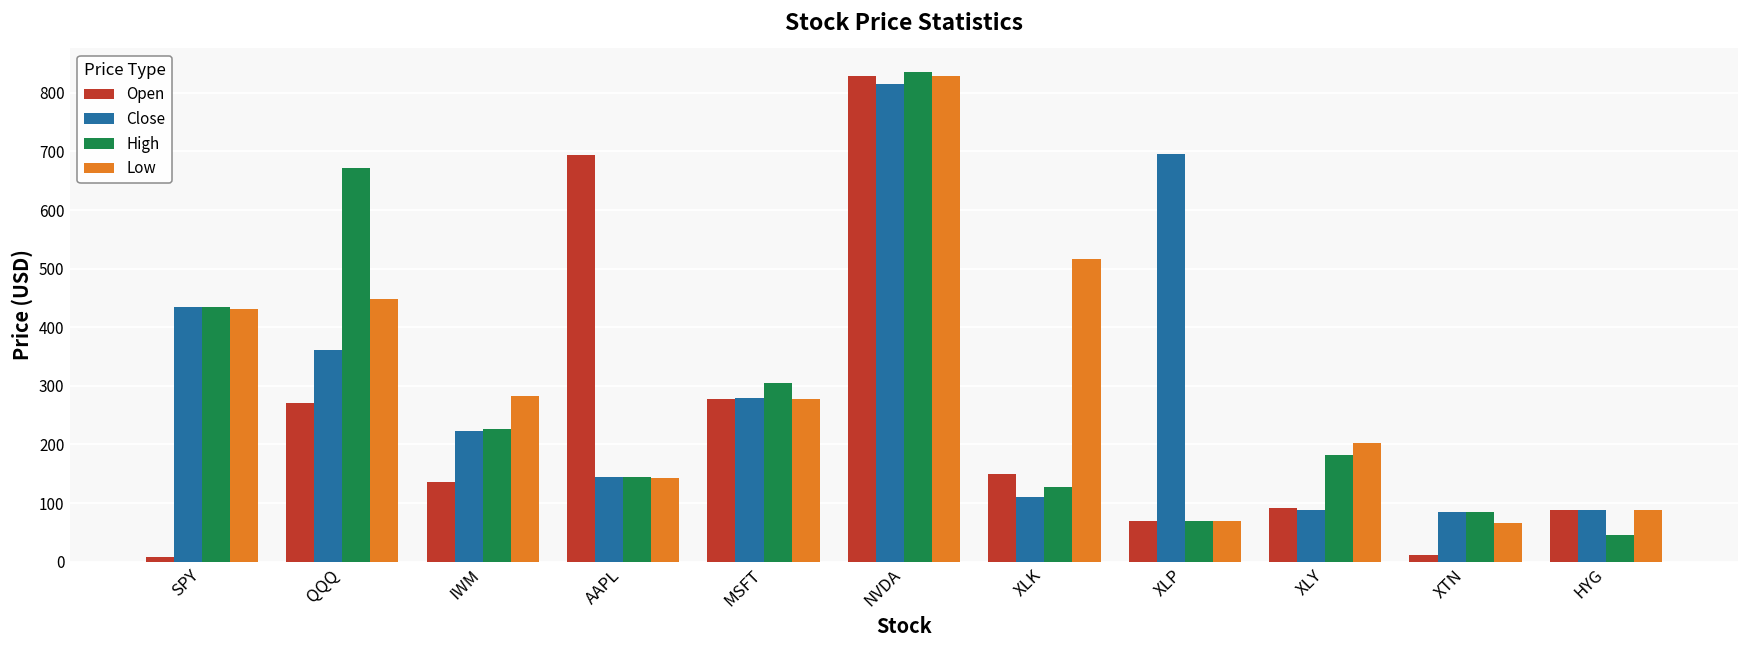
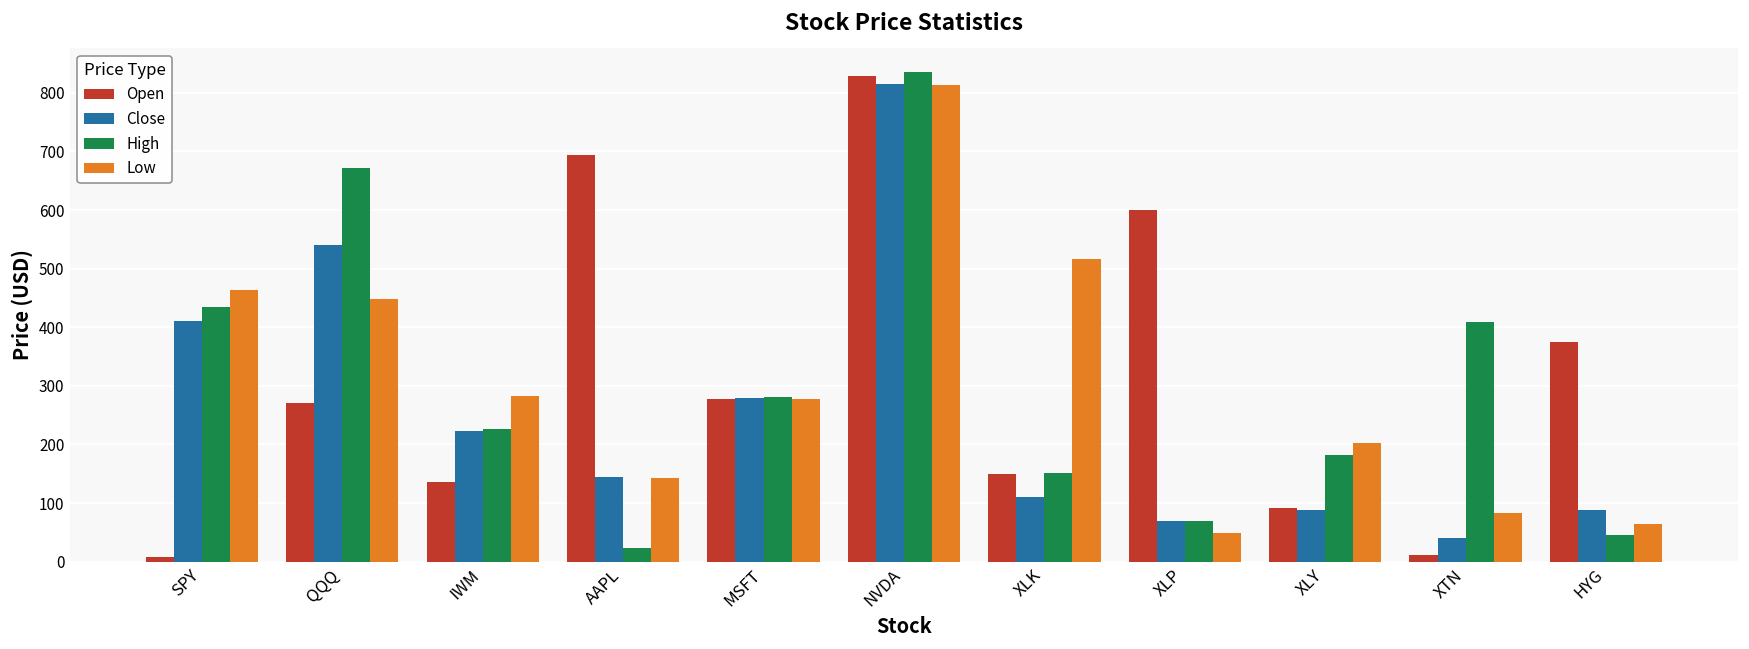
  {
    "Open": {
      "SPY": 10,
      "QQQ": 270,
      "IWM": 140,
      "AAPL": 690,
      "MSFT": 280,
      "NVDA": 830,
      "XLK": 150,
-     "XLP": 70,
+     "XLP": 600,
      "XLY": 90,
      "XTN": 10,
-     "HYG": 90
+     "HYG": 370
    },
    "Close": {
-     "SPY": 430,
-     "QQQ": 360,
+     "SPY": 410,
+     "QQQ": 540,
      "IWM": 220,
      "AAPL": 140,
      "MSFT": 280,
      "NVDA": 810,
      "XLK": 110,
-     "XLP": 700,
+     "XLP": 70,
      "XLY": 90,
-     "XTN": 80,
+     "XTN": 40,
      "HYG": 90
    },
    "High": {
      "SPY": 430,
      "QQQ": 670,
      "IWM": 230,
-     "AAPL": 140,
-     "MSFT": 310,
+     "AAPL": 20,
+     "MSFT": 280,
      "NVDA": 830,
-     "XLK": 130,
+     "XLK": 150,
      "XLP": 70,
      "XLY": 180,
-     "XTN": 80,
+     "XTN": 410,
      "HYG": 40
    },
    "Low": {
-     "SPY": 430,
+     "SPY": 460,
      "QQQ": 450,
      "IWM": 280,
      "AAPL": 140,
      "MSFT": 280,
-     "NVDA": 830,
+     "NVDA": 810,
      "XLK": 520,
-     "XLP": 70,
+     "XLP": 50,
      "XLY": 200,
-     "XTN": 70,
-     "HYG": 90
+     "XTN": 80,
+     "HYG": 60
    }
  }
